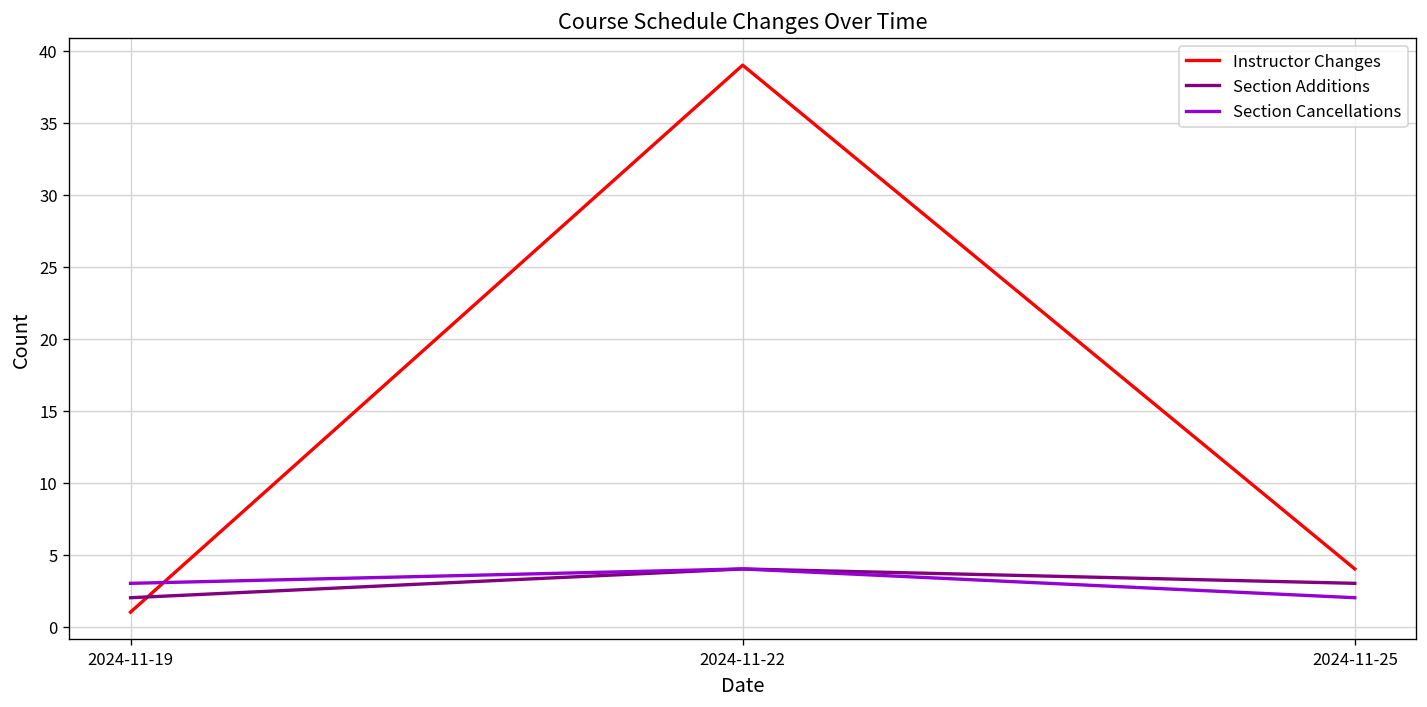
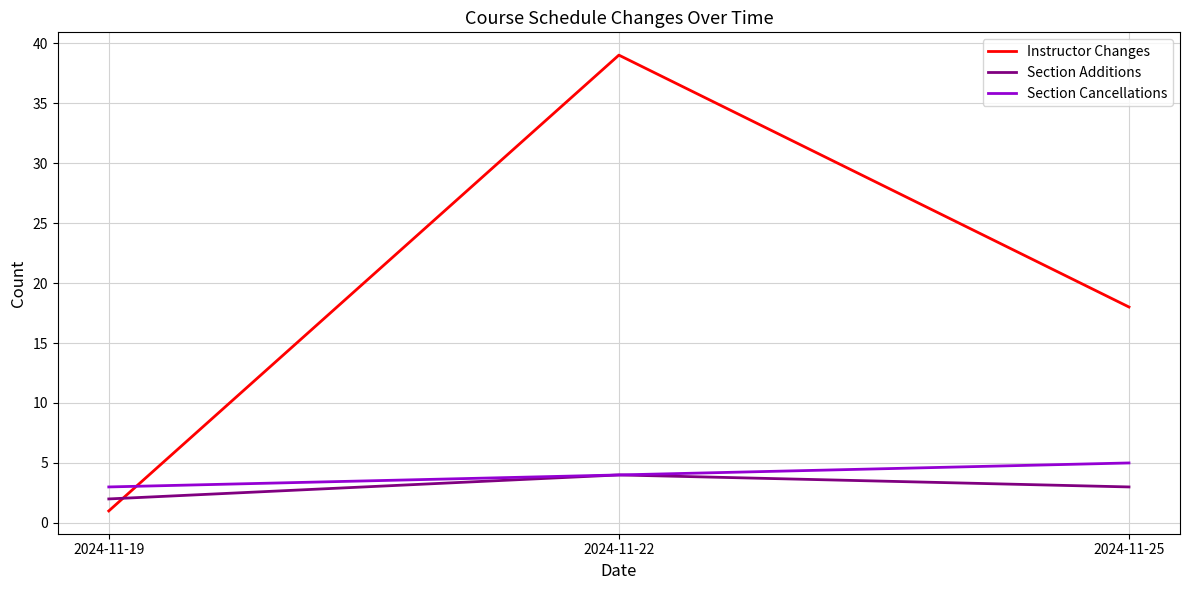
  {
    "Instructor Changes": {
      "2024-11-19": 1,
      "2024-11-22": 39,
-     "2024-11-25": 4
+     "2024-11-25": 18
    },
    "Section Additions": {
      "2024-11-19": 2,
      "2024-11-25": 3
    },
    "Section Cancellations": {
      "2024-11-19": 3,
-     "2024-11-25": 2
+     "2024-11-25": 5
    }
  }
